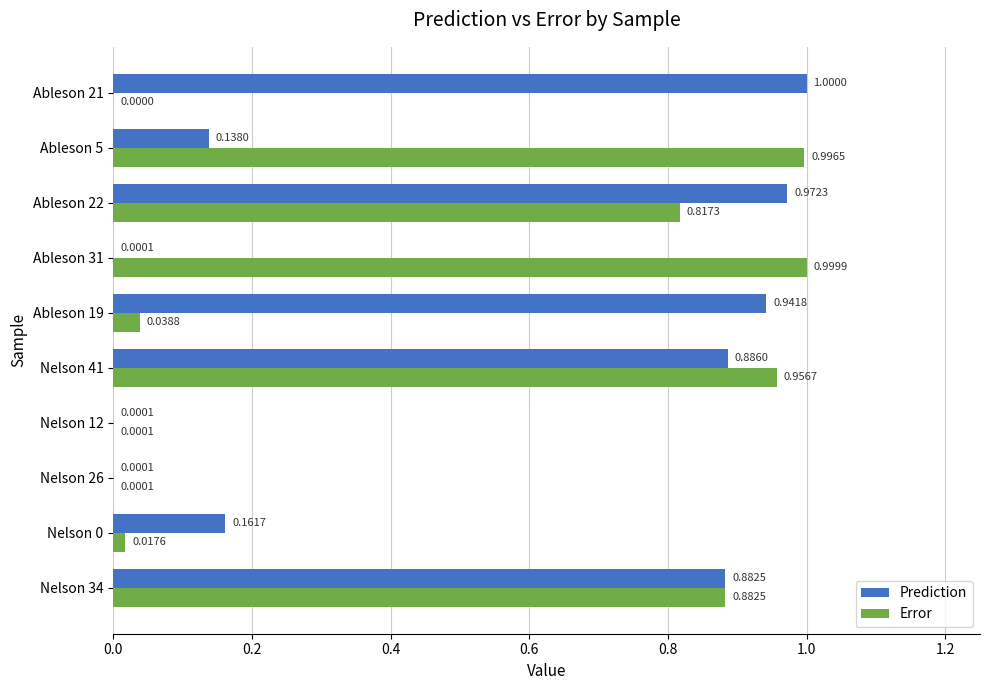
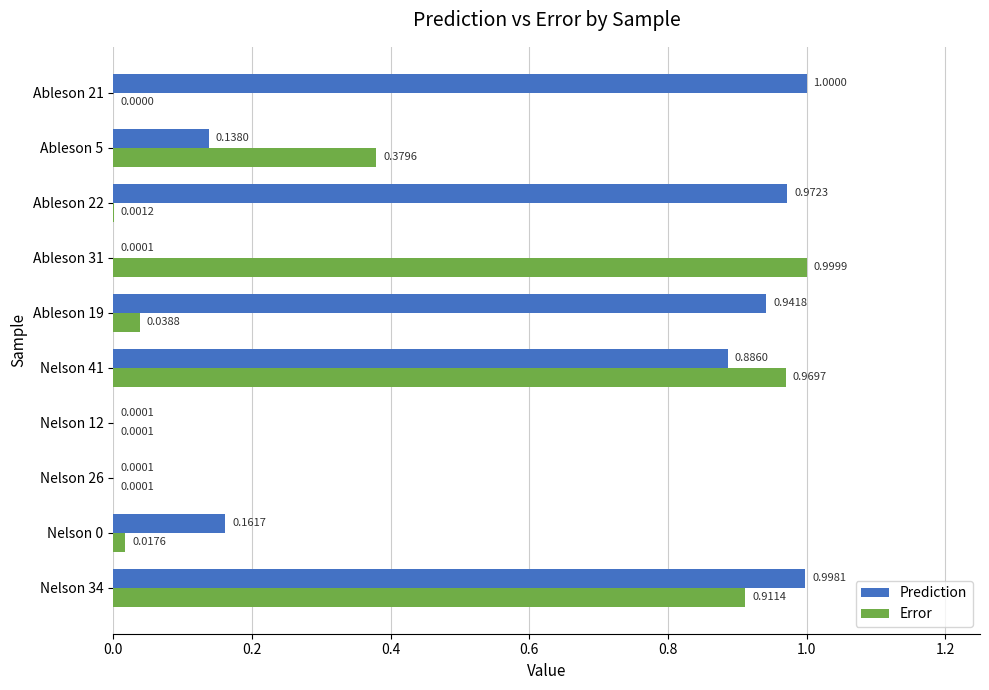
  {
    "Prediction": {
      "Ableson 21": 1.0000,
      "Ableson 5": 0.1380,
      "Ableson 22": 0.9723,
      "Ableson 31": 0.0001,
      "Ableson 19": 0.9418,
      "Nelson 41": 0.8860,
      "Nelson 12": 0.0001,
      "Nelson 26": 0.0001,
      "Nelson 0": 0.1617,
-     "Nelson 34": 0.8825
+     "Nelson 34": 0.9981
    },
    "Error": {
      "Ableson 21": 0.0000,
-     "Ableson 5": 0.9965,
-     "Ableson 22": 0.8173,
+     "Ableson 5": 0.3796,
+     "Ableson 22": 0.0012,
      "Ableson 31": 0.9999,
      "Ableson 19": 0.0388,
-     "Nelson 41": 0.9567,
+     "Nelson 41": 0.9697,
      "Nelson 12": 0.0001,
      "Nelson 26": 0.0001,
      "Nelson 0": 0.0176,
-     "Nelson 34": 0.8825
+     "Nelson 34": 0.9114
    }
  }
